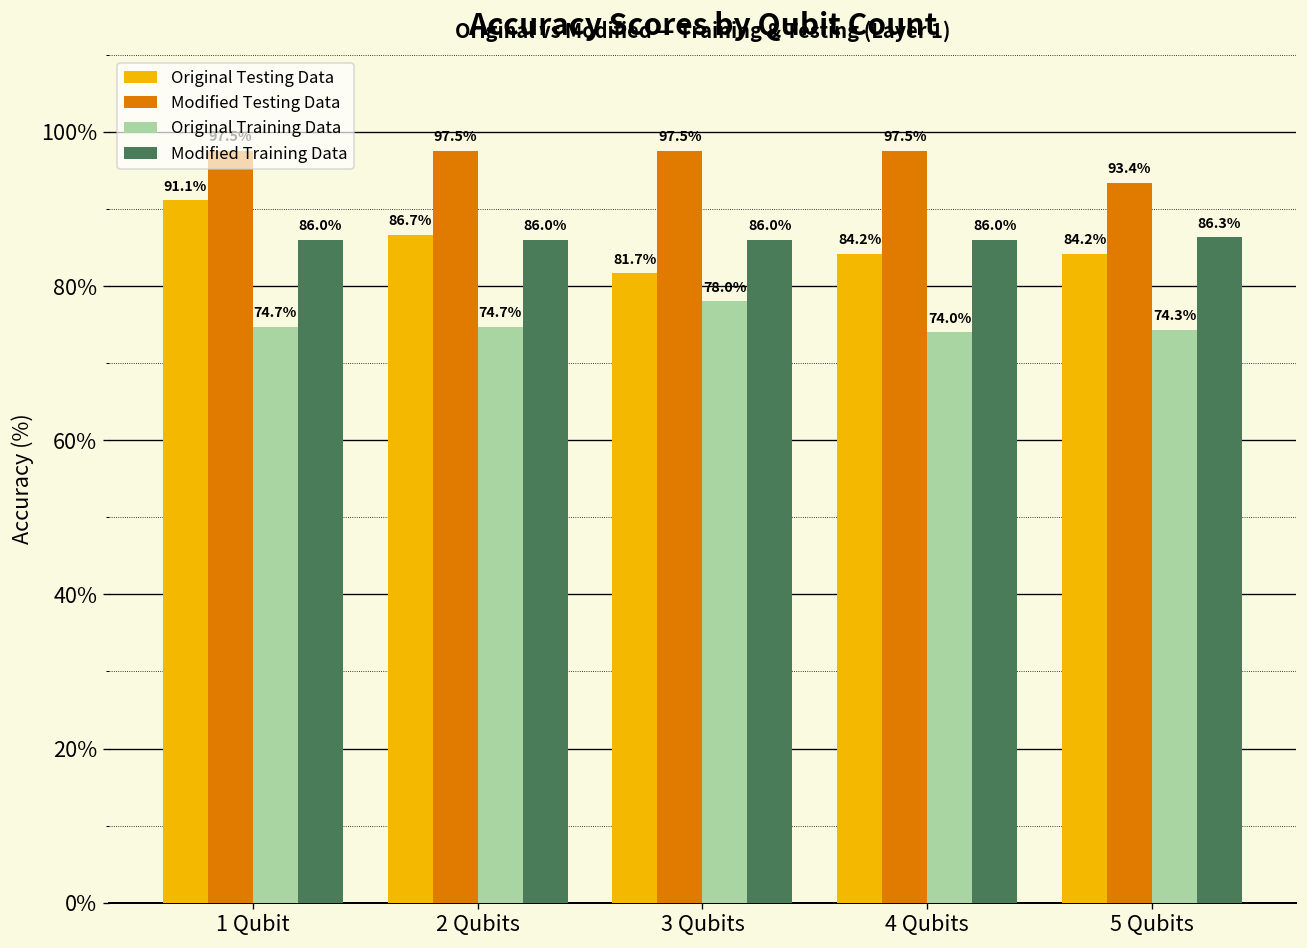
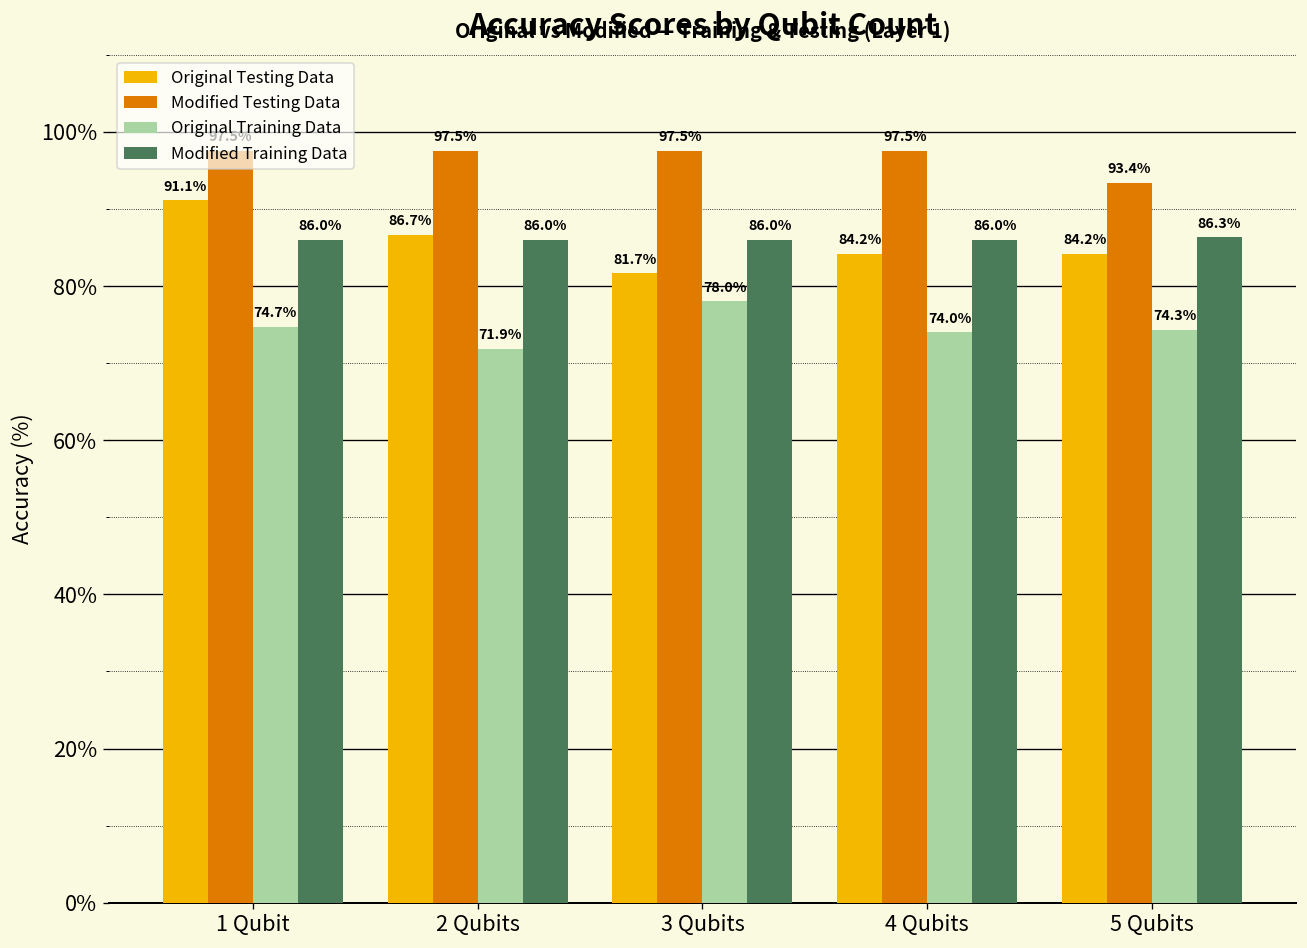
  {
    "Original Testing Data": {
      "1 Qubit": "91.1%",
      "2 Qubits": "86.7%",
      "3 Qubits": "81.7%",
      "4 Qubits": "84.2%",
      "5 Qubits": "84.2%"
    },
    "Modified Testing Data": {
      "2 Qubits": "97.5%",
      "3 Qubits": "97.5%",
      "4 Qubits": "97.5%",
      "5 Qubits": "93.4%"
    },
    "Original Training Data": {
      "1 Qubit": "74.7%",
-     "2 Qubits": "74.7%",
+     "2 Qubits": "71.9%",
      "3 Qubits": "78.0%",
      "4 Qubits": "74.0%",
      "5 Qubits": "74.3%"
    },
    "Modified Training Data": {
      "1 Qubit": "86.0%",
      "2 Qubits": "86.0%",
      "3 Qubits": "86.0%",
      "4 Qubits": "86.0%",
      "5 Qubits": "86.3%"
    }
  }
